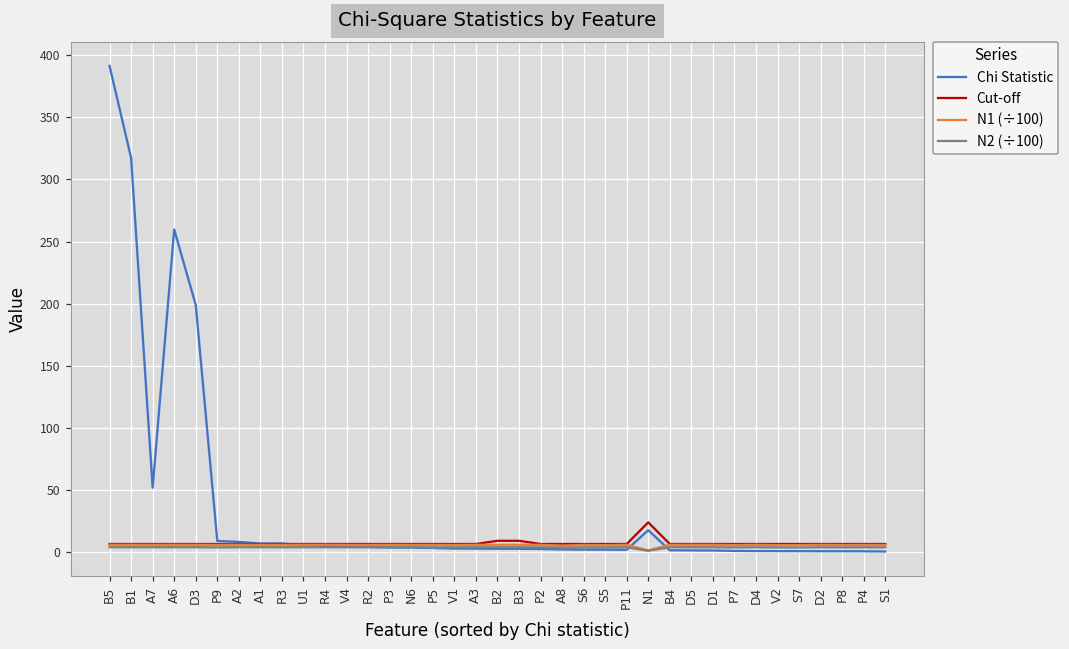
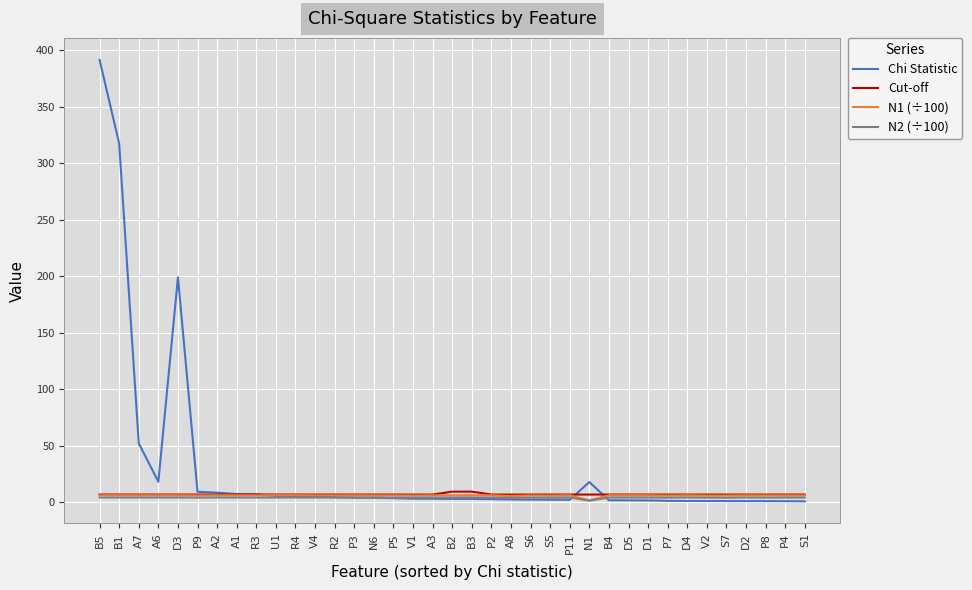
  {
    "Chi Statistic": {
      "B5": 391,
      "B1": 317,
      "A7": 52,
-     "A6": 260,
+     "A6": 18,
      "D3": 199,
      "P9": 9,
      "N1": 18,
      "B4": 2,
      "D5": 1,
      "D1": 1,
      "P7": 1,
      "D4": 1,
      "V2": 1,
      "S7": 1,
      "D2": 1,
      "P8": 1,
      "P4": 1,
      "S1": 1
    },
    "Cut-off": {
      "B2": 9,
      "B3": 9,
-     "N1": 24
+     "N1": 7
    }
  }
